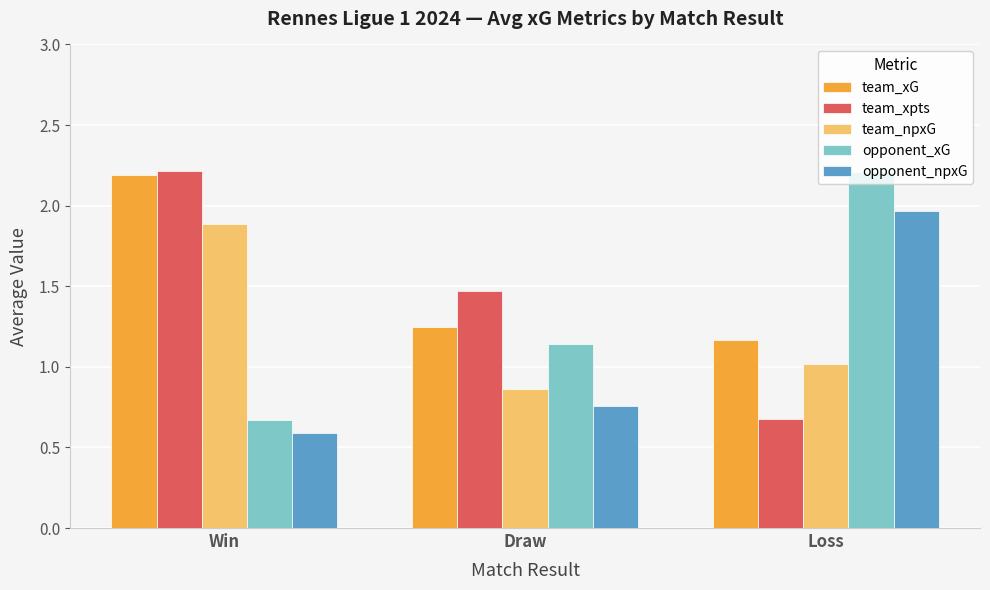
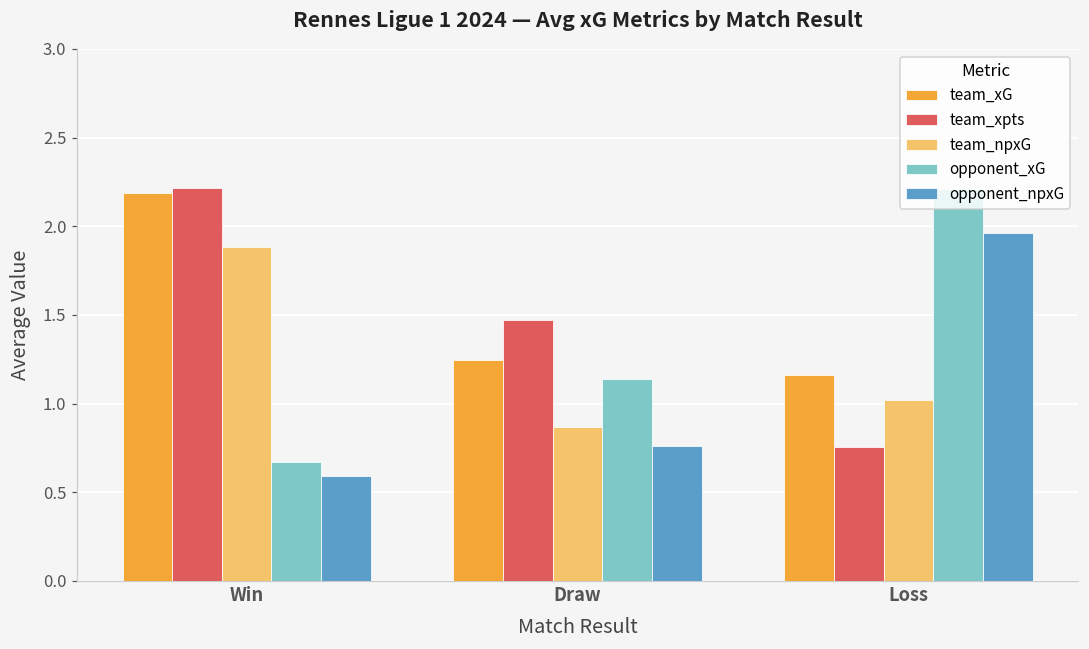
  {
    "team_xpts": {
      "Win": 2.21,
      "Draw": 1.47,
-     "Loss": 0.68
+     "Loss": 0.76
    }
  }
